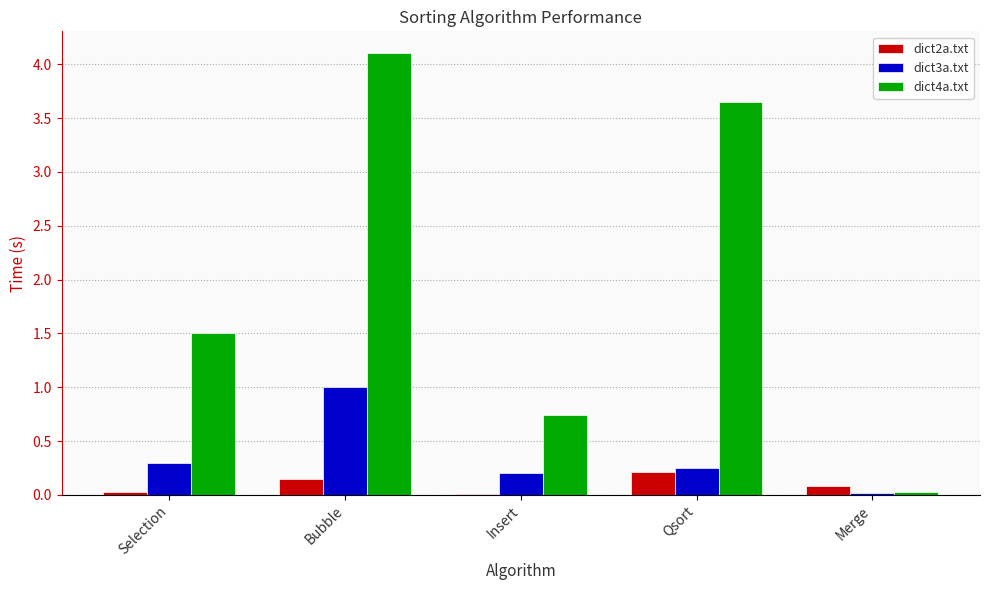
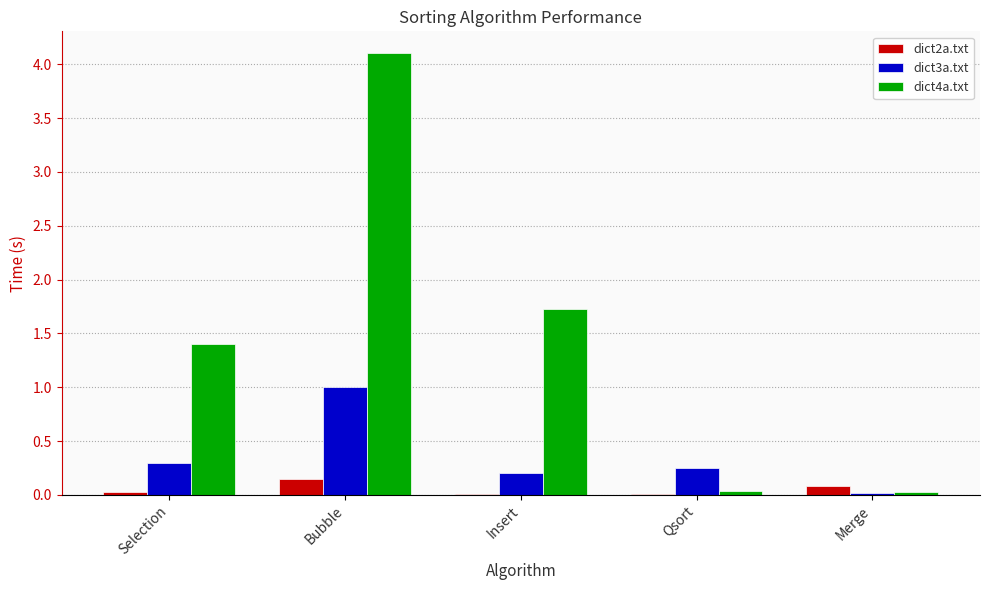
  {
    "dict2a.txt": {
      "Selection": 0.03,
      "Bubble": 0.15,
-     "Qsort": 0.21,
+     "Qsort": 0.01,
      "Merge": 0.08
    },
    "dict3a.txt": {
      "Selection": 0.30,
      "Bubble": 1.00,
      "Insert": 0.20,
      "Qsort": 0.25
    },
    "dict4a.txt": {
-     "Selection": 1.5,
+     "Selection": 1.4,
      "Bubble": 4.10,
-     "Insert": 0.74,
-     "Qsort": 3.65,
+     "Insert": 1.73,
+     "Qsort": 0.03,
      "Merge": 0.03
    }
  }
